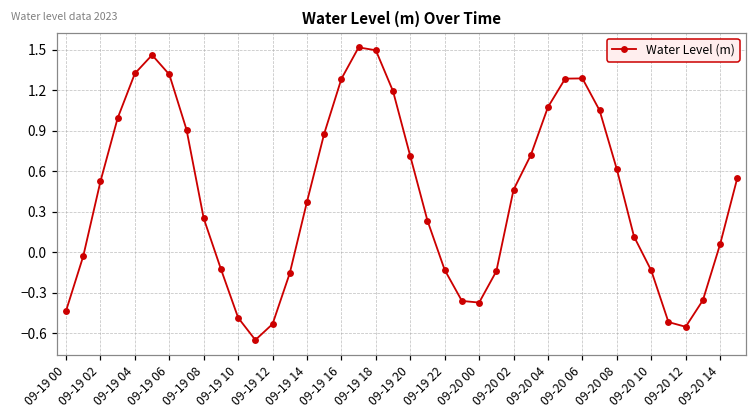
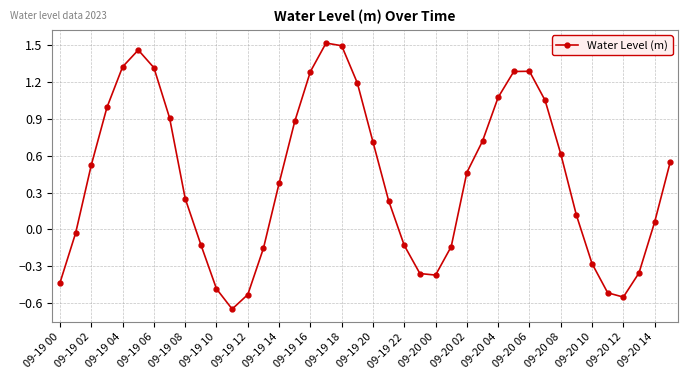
  {
    "09-19 00": -0.43,
    "09-19 02": 0.53,
    "09-19 04": 1.32,
    "09-19 06": 1.32,
    "09-19 08": 0.25,
    "09-19 10": -0.48,
    "09-19 12": -0.53,
    "09-19 14": 0.38,
    "09-19 16": 1.29,
    "09-19 18": 1.50,
    "09-19 20": 0.71,
    "09-19 22": -0.13,
    "09-20 00": -0.37,
    "09-20 02": 0.46,
    "09-20 04": 1.08,
    "09-20 06": 1.29,
    "09-20 08": 0.62,
-   "09-20 10": -0.13,
+   "09-20 10": -0.28,
    "09-20 12": -0.55,
    "09-20 14": 0.06
  }
